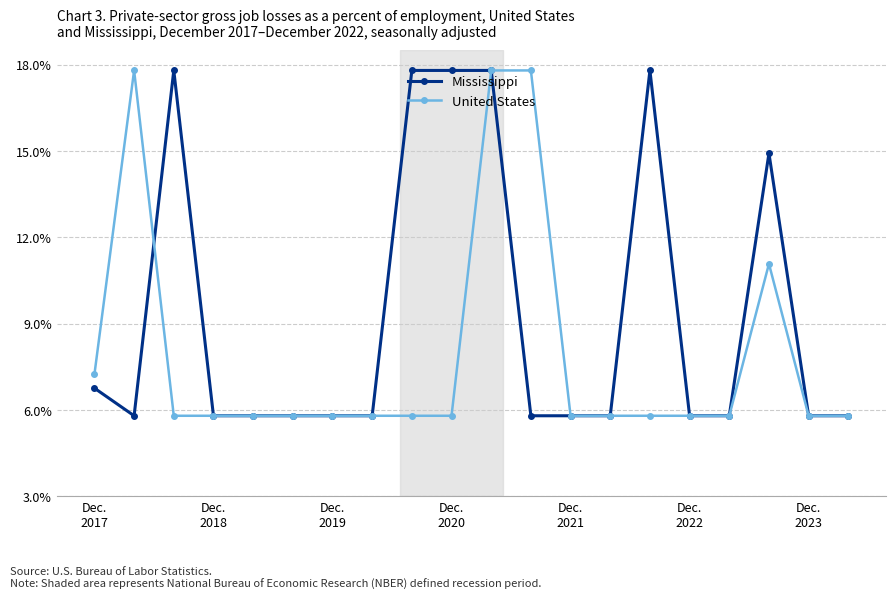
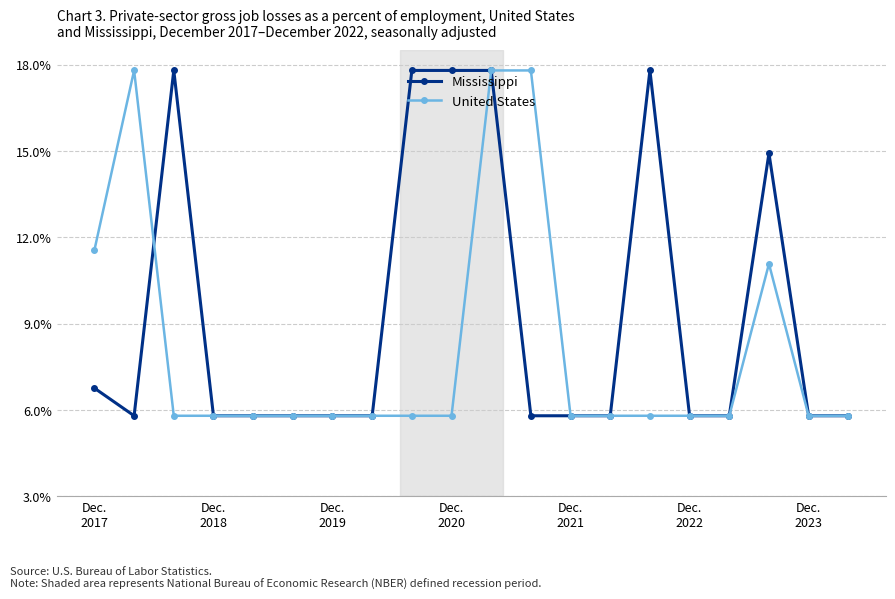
  {
    "Mississippi": {
      "Dec. 2017": "6.8%",
      "Dec. 2020": "17.8%"
    },
    "United States": {
-     "Dec. 2017": "7.2%",
+     "Dec. 2017": "11.6%",
      "Dec. 2020": "5.8%"
    }
  }
